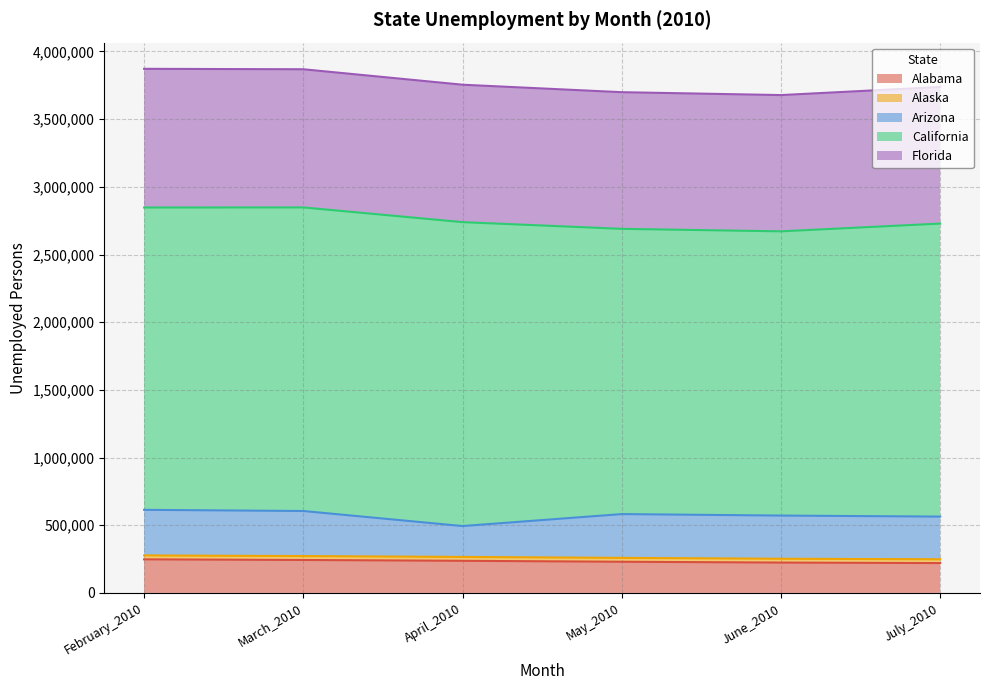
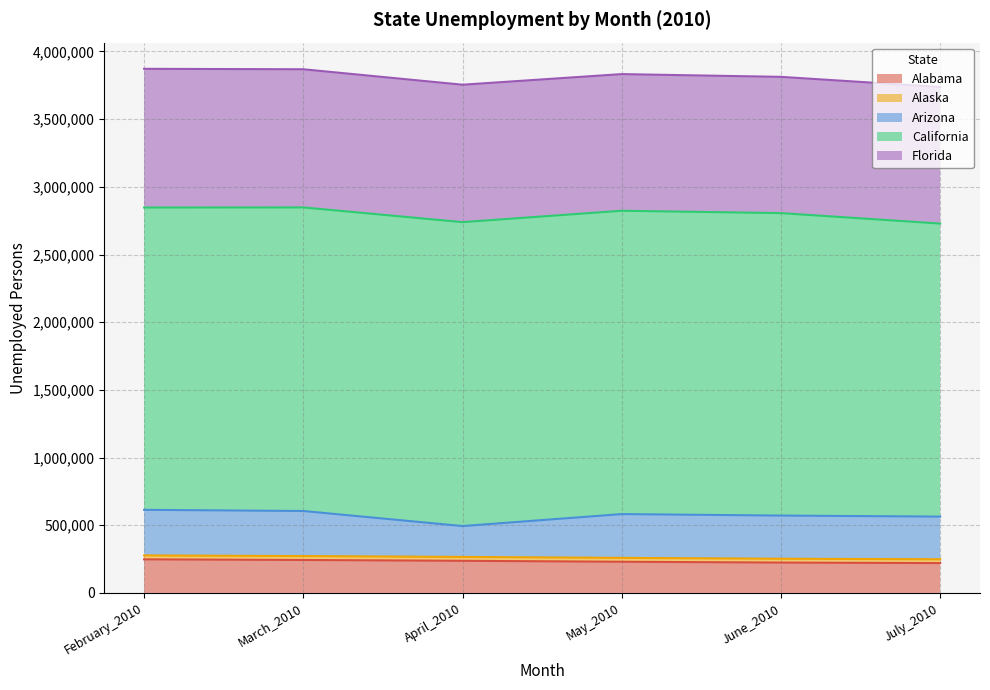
  {
    "Alabama": {
      "February_2010": "250,000",
      "March_2010": "240,000",
      "April_2010": "240,000",
      "May_2010": "230,000",
      "June_2010": "220,000",
      "July_2010": "220,000"
    },
    "Alaska": {
      "February_2010": "30,000",
      "March_2010": "30,000",
      "April_2010": "30,000",
      "May_2010": "30,000",
      "June_2010": "30,000",
      "July_2010": "30,000"
    },
    "Arizona": {
      "February_2010": "340,000",
      "March_2010": "330,000",
      "April_2010": "230,000",
      "May_2010": "320,000",
      "June_2010": "320,000",
      "July_2010": "320,000"
    },
    "California": {
      "February_2010": "2,230,000",
      "March_2010": "2,240,000",
      "April_2010": "2,250,000",
-     "May_2010": "2,110,000",
-     "June_2010": "2,100,000",
+     "May_2010": "2,240,000",
+     "June_2010": "2,230,000",
      "July_2010": "2,160,000"
    },
    "Florida": {
      "February_2010": "1,020,000",
      "March_2010": "1,020,000",
      "April_2010": "1,020,000",
      "May_2010": "1,010,000",
      "June_2010": "1,010,000"
    }
  }
